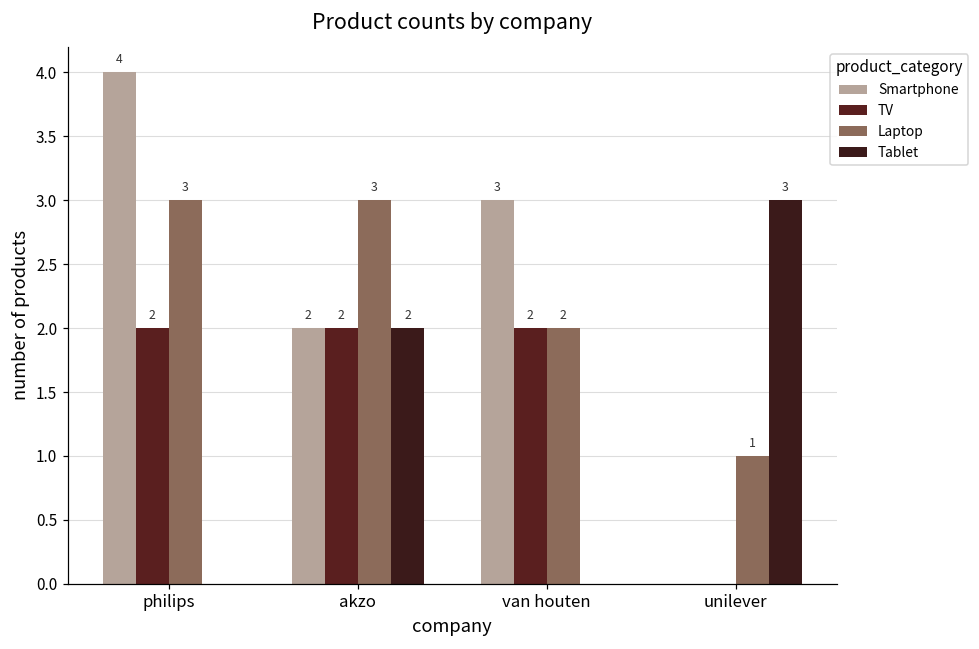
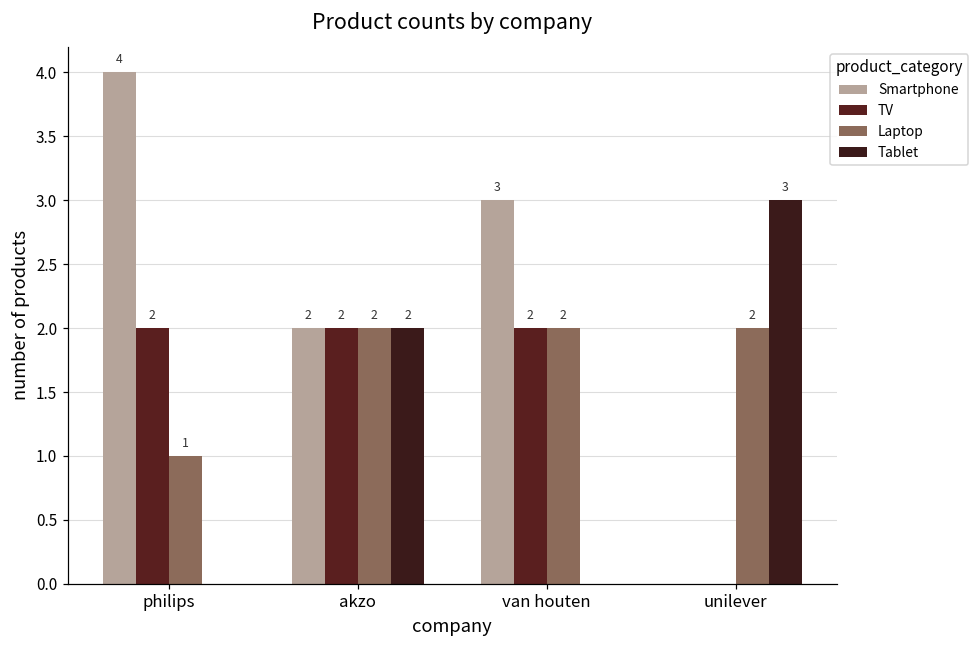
  {
    "Smartphone": {
      "philips": 4,
      "akzo": 2,
      "van houten": 3
    },
    "Laptop": {
-     "philips": 3,
-     "akzo": 3,
+     "philips": 1,
+     "akzo": 2,
      "van houten": 2,
-     "unilever": 1
+     "unilever": 2
    }
  }
